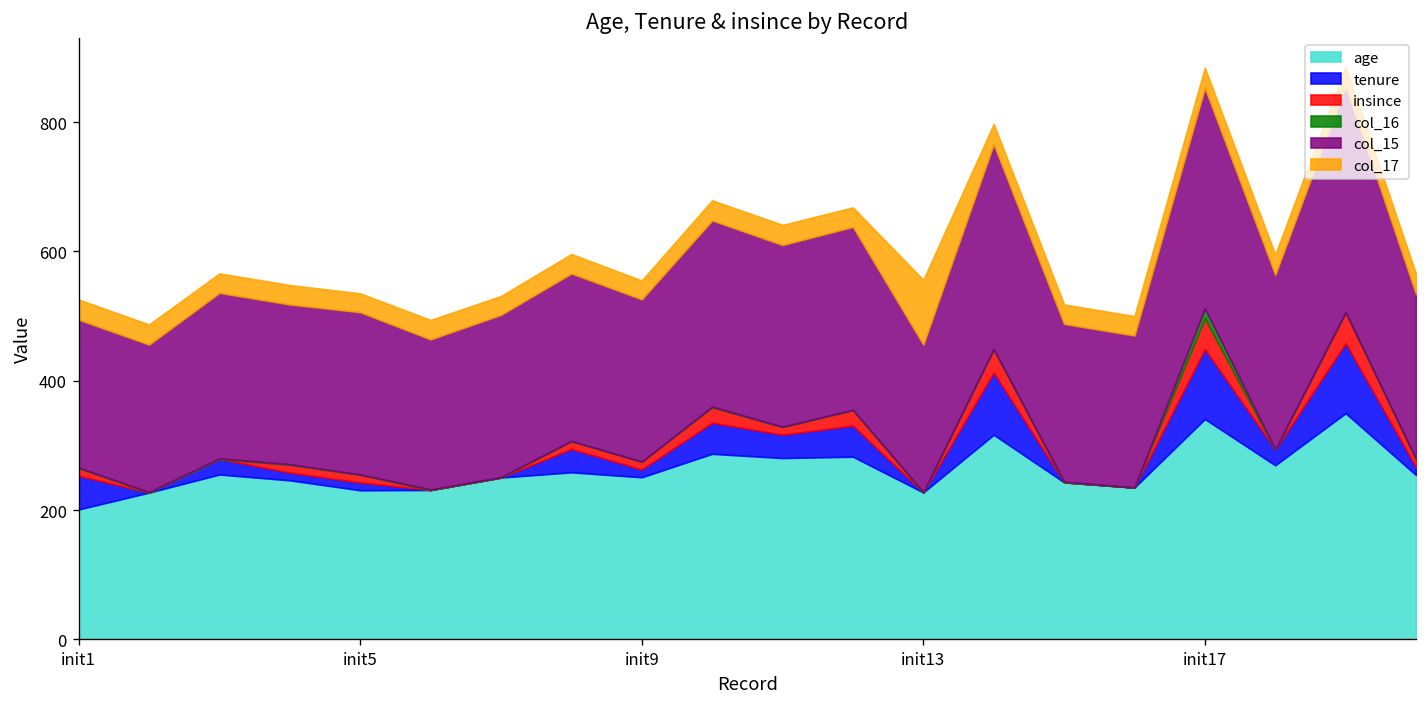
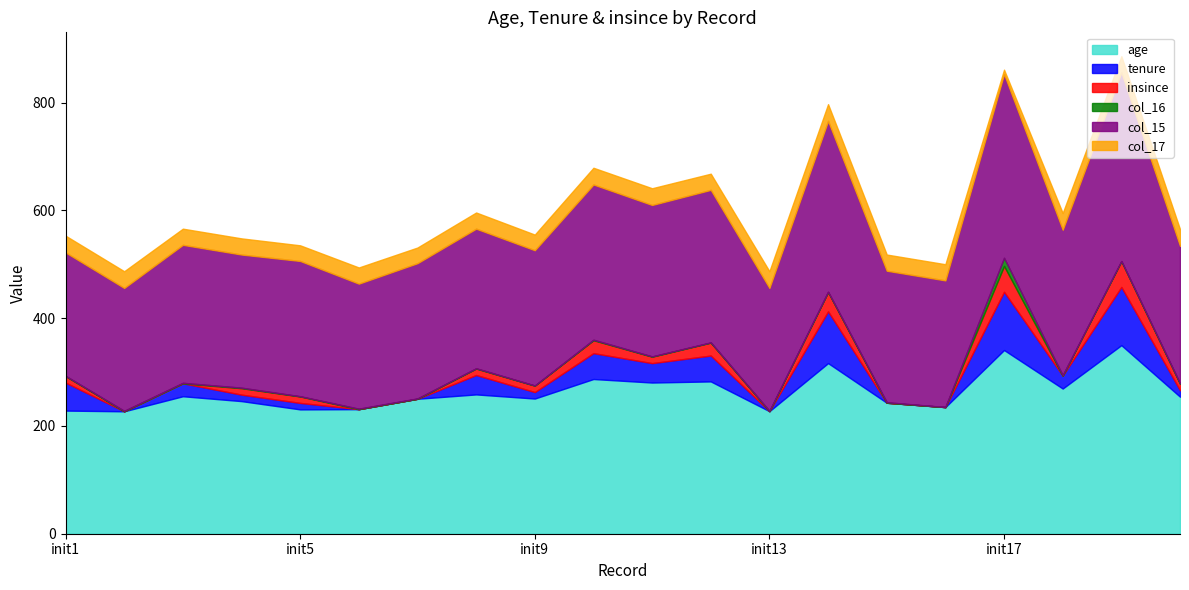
  {
    "age": {
-     "init1": 200,
+     "init1": 230,
      "init5": 230,
      "init9": 250,
      "init17": 340
    },
    "tenure": {
      "init1": 50,
      "init5": 10,
      "init9": 10,
      "init17": 110
    },
    "insince": {
      "init17": 50
    },
    "col_16": {
      "init17": 20
    },
    "col_15": {
      "init1": 230,
      "init5": 250,
      "init9": 250,
      "init13": 230,
      "init17": 340
    },
    "col_17": {
      "init1": 30,
      "init5": 30,
      "init9": 30,
-     "init13": 100,
-     "init17": 30
+     "init13": 30,
+     "init17": 10
    }
  }
